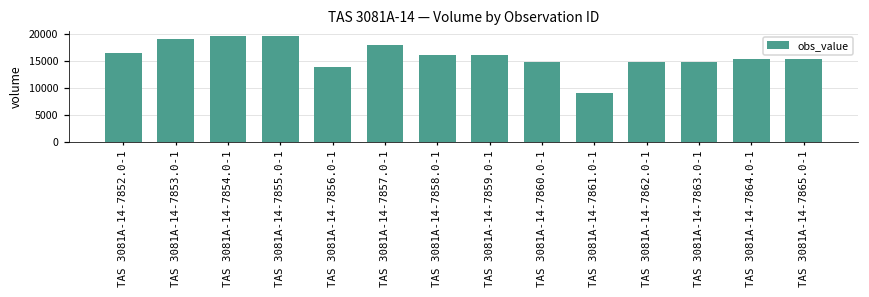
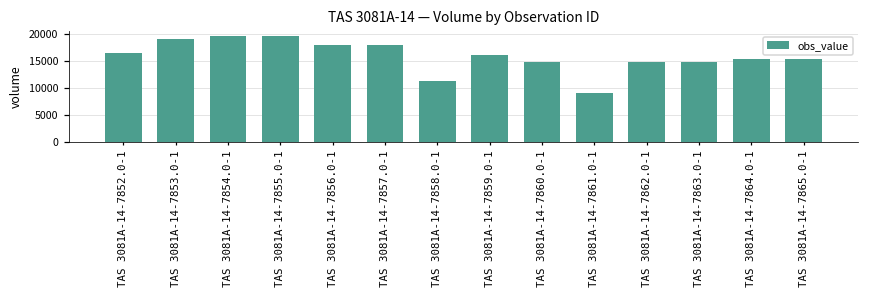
  {
    "TAS 3081A-14-7852.0-1": 16000,
    "TAS 3081A-14-7853.0-1": 19000,
    "TAS 3081A-14-7854.0-1": 20000,
    "TAS 3081A-14-7855.0-1": 20000,
-   "TAS 3081A-14-7856.0-1": 14000,
+   "TAS 3081A-14-7856.0-1": 18000,
    "TAS 3081A-14-7857.0-1": 18000,
-   "TAS 3081A-14-7858.0-1": 16000,
+   "TAS 3081A-14-7858.0-1": 11000,
    "TAS 3081A-14-7859.0-1": 16000,
    "TAS 3081A-14-7860.0-1": 15000,
    "TAS 3081A-14-7861.0-1": 9000,
    "TAS 3081A-14-7862.0-1": 15000,
    "TAS 3081A-14-7863.0-1": 15000,
    "TAS 3081A-14-7864.0-1": 15000,
    "TAS 3081A-14-7865.0-1": 15000
  }
